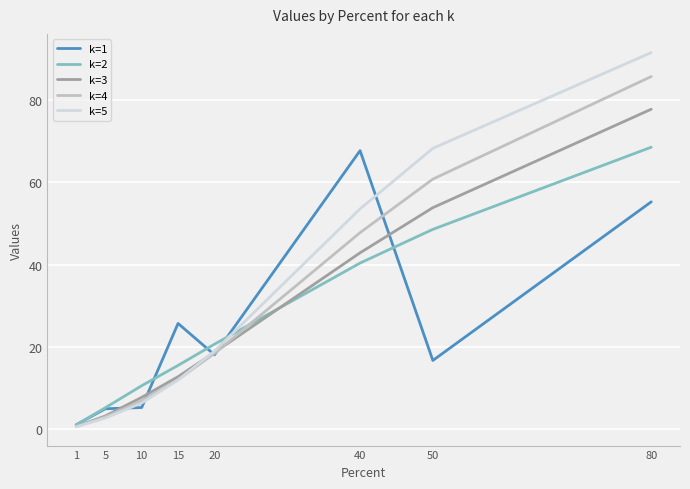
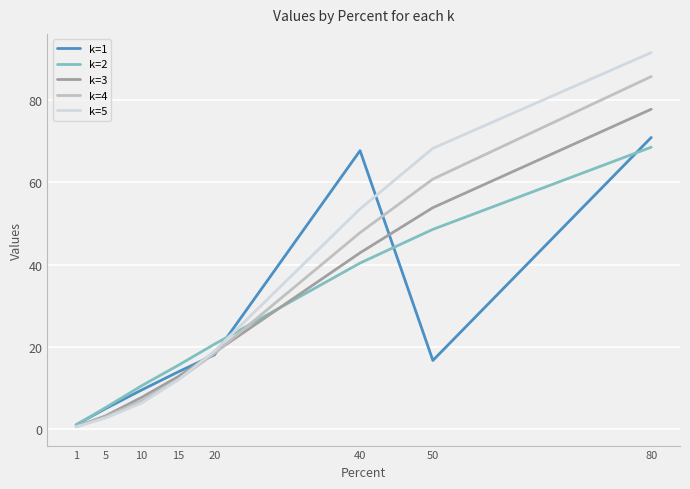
  {
    "k=1": {
-     "10": 5,
-     "15": 26,
+     "10": 9,
+     "15": 14,
      "40": 68,
      "50": 17,
-     "80": 55
+     "80": 71
    }
  }
